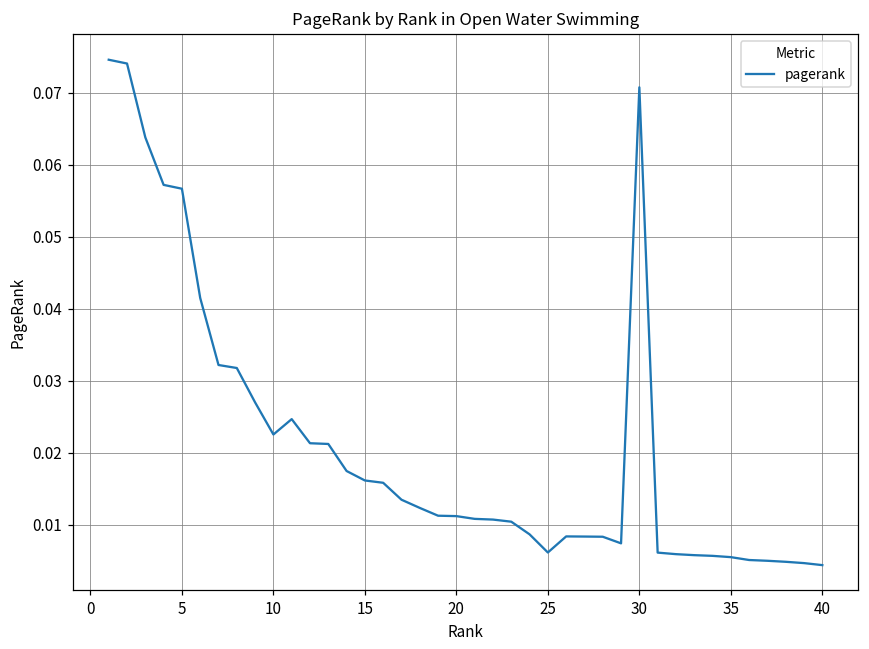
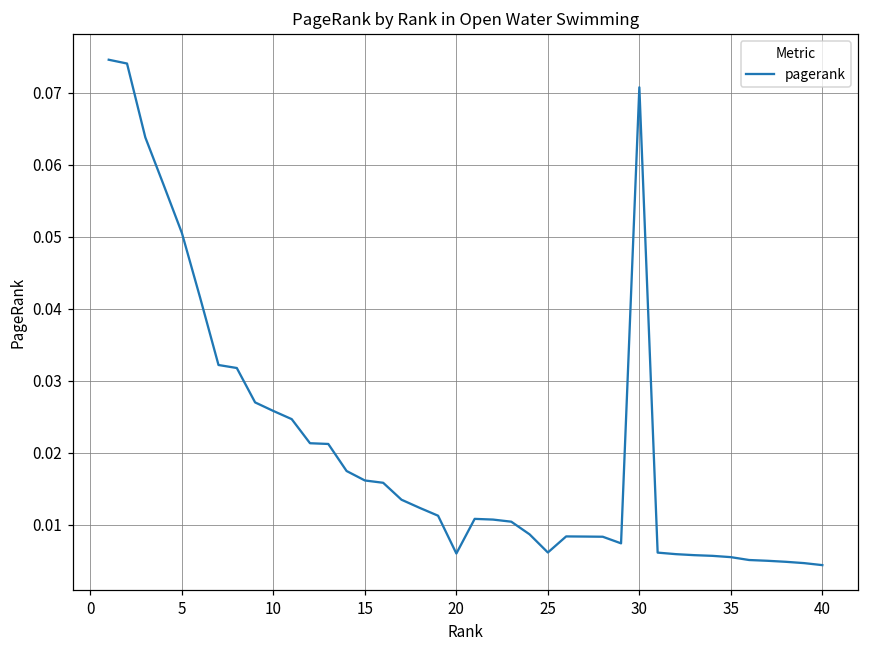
  {
-   "5": 0.057,
-   "10": 0.023,
+   "5": 0.051,
+   "10": 0.026,
    "15": 0.016,
-   "20": 0.011,
+   "20": 0.006,
    "25": 0.006,
    "30": 0.071,
    "35": 0.005,
    "40": 0.004
  }
